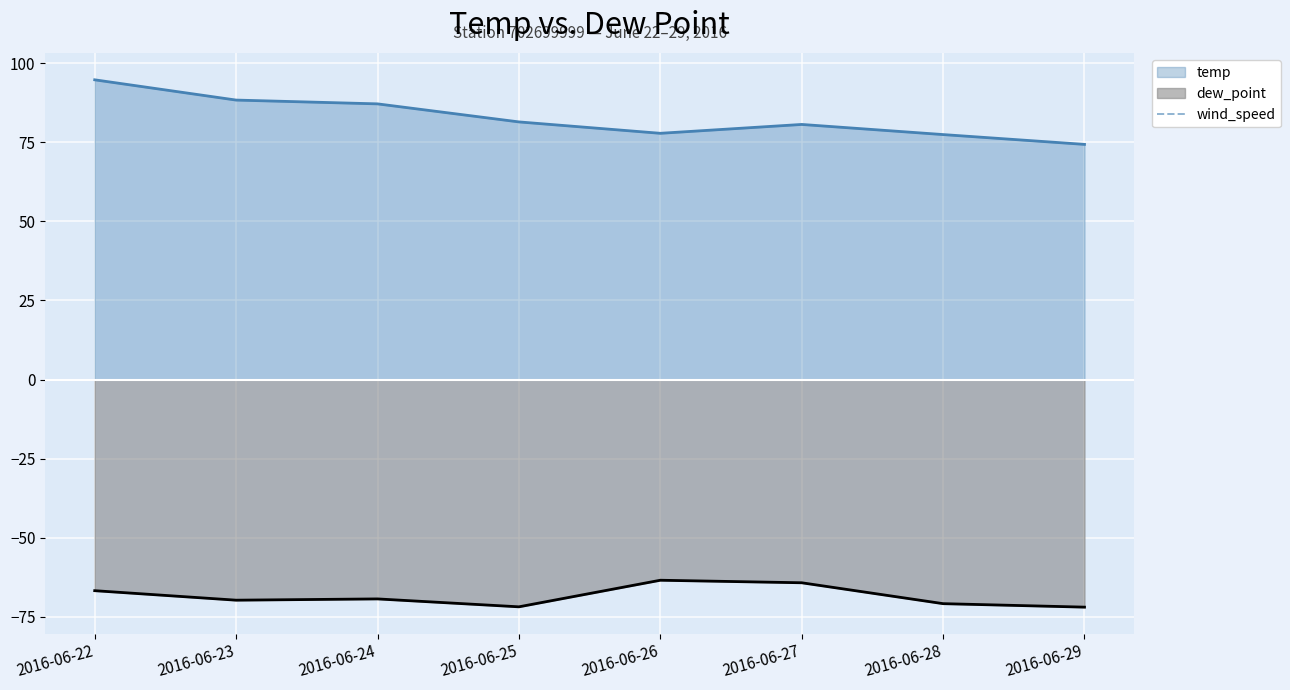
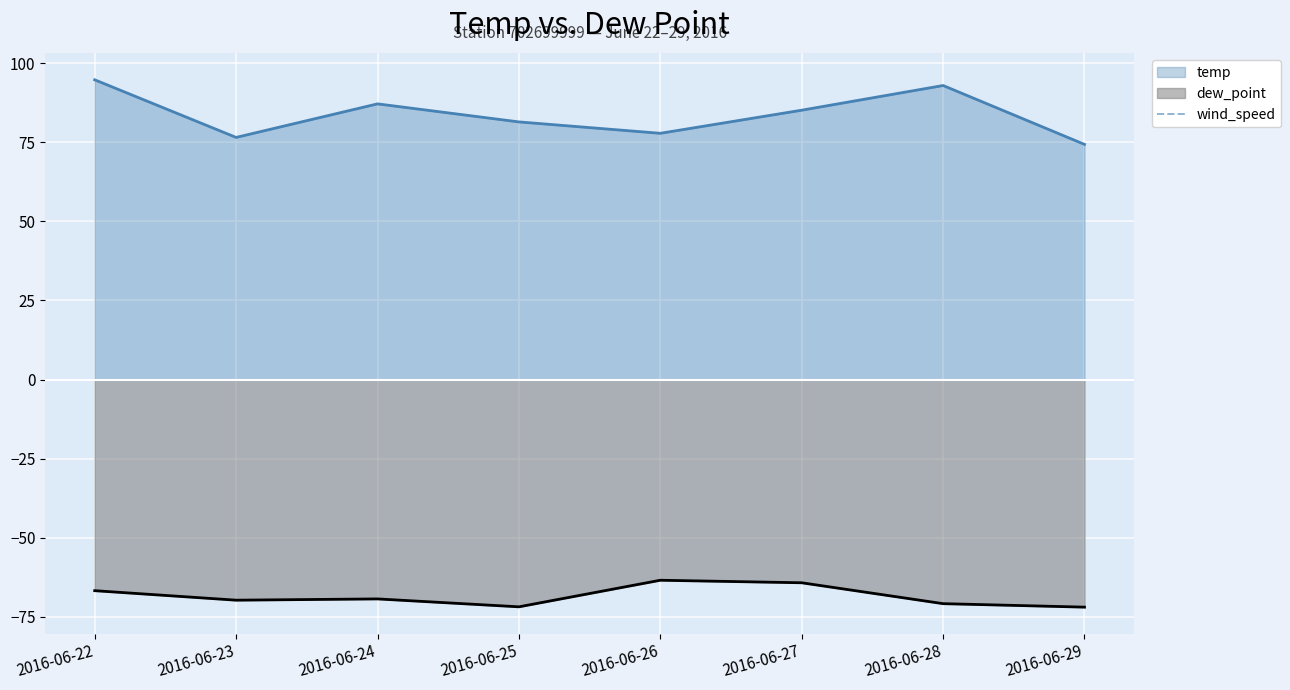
  {
    "temp": {
      "2016-06-22": 95,
-     "2016-06-23": 88,
+     "2016-06-23": 77,
      "2016-06-24": 87,
      "2016-06-25": 81,
      "2016-06-26": 78,
-     "2016-06-27": 81,
-     "2016-06-28": 77,
+     "2016-06-27": 85,
+     "2016-06-28": 93,
      "2016-06-29": 74
    },
    "dew_point": {
      "2016-06-22": 0,
      "2016-06-23": 0,
      "2016-06-24": 0,
      "2016-06-25": 0,
      "2016-06-26": 0,
      "2016-06-27": 0,
      "2016-06-28": 0,
      "2016-06-29": 0
    }
  }
